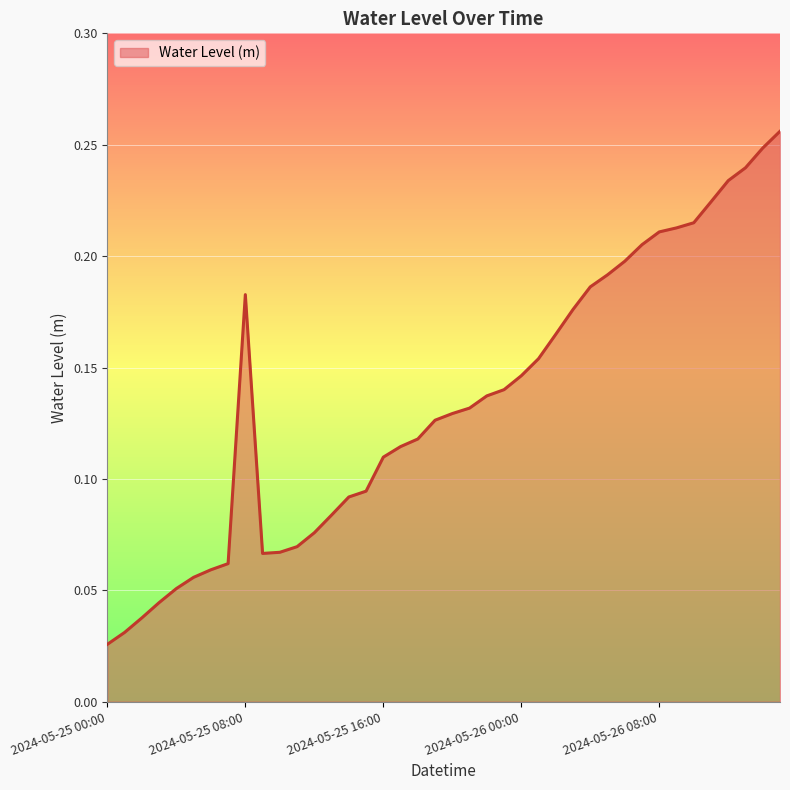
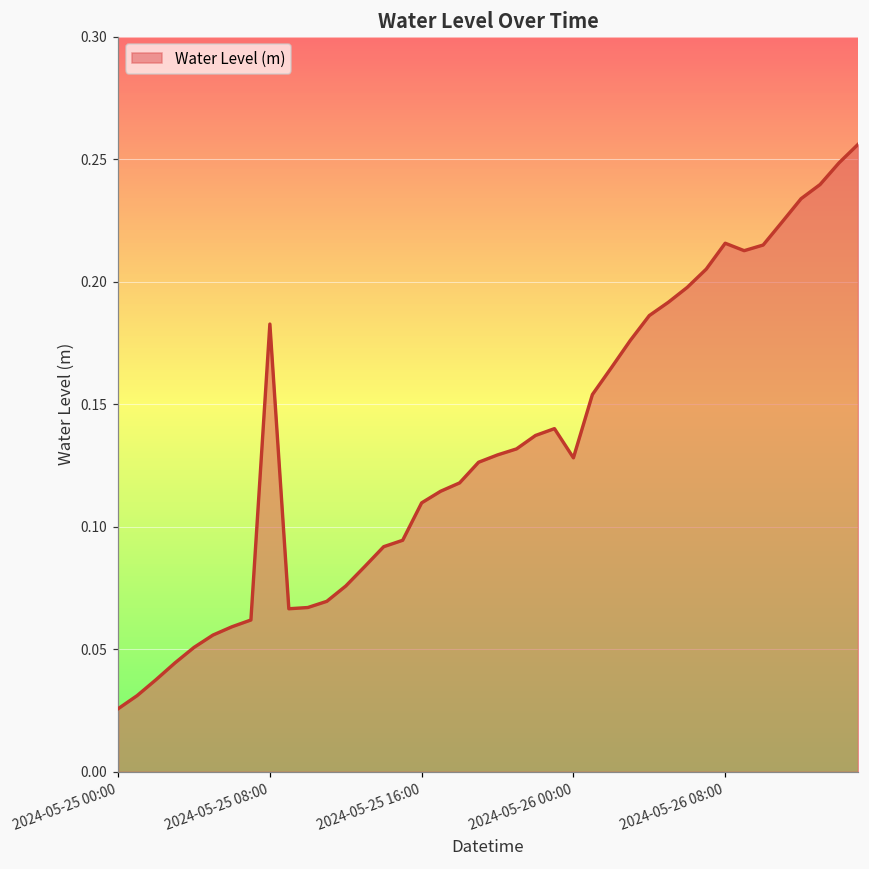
  {
    "2024-05-25 00:00": 0.026,
    "2024-05-25 08:00": 0.183,
    "2024-05-25 16:00": 0.110,
-   "2024-05-26 00:00": 0.146,
-   "2024-05-26 08:00": 0.211
+   "2024-05-26 00:00": 0.128,
+   "2024-05-26 08:00": 0.216
  }
